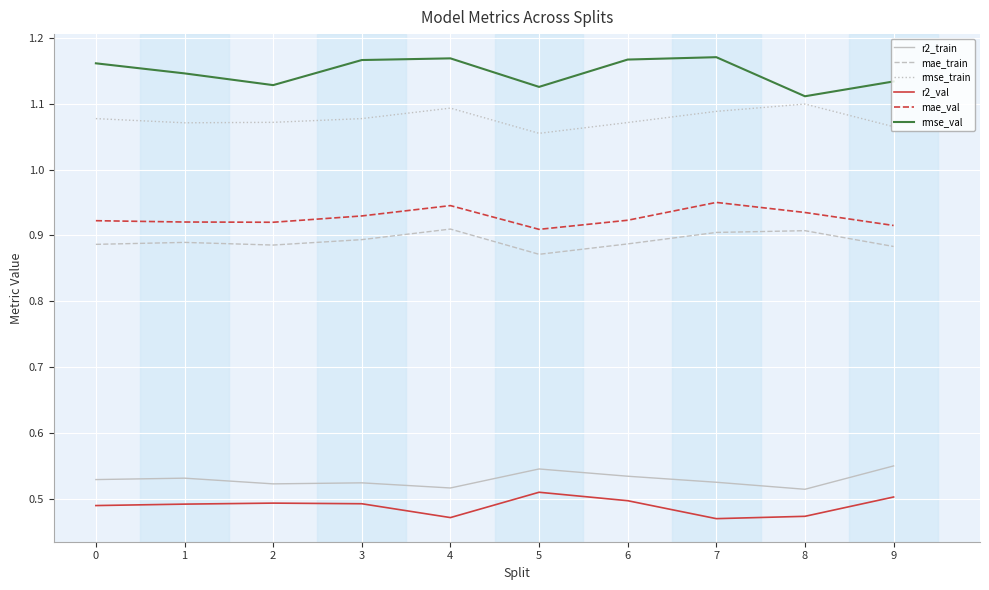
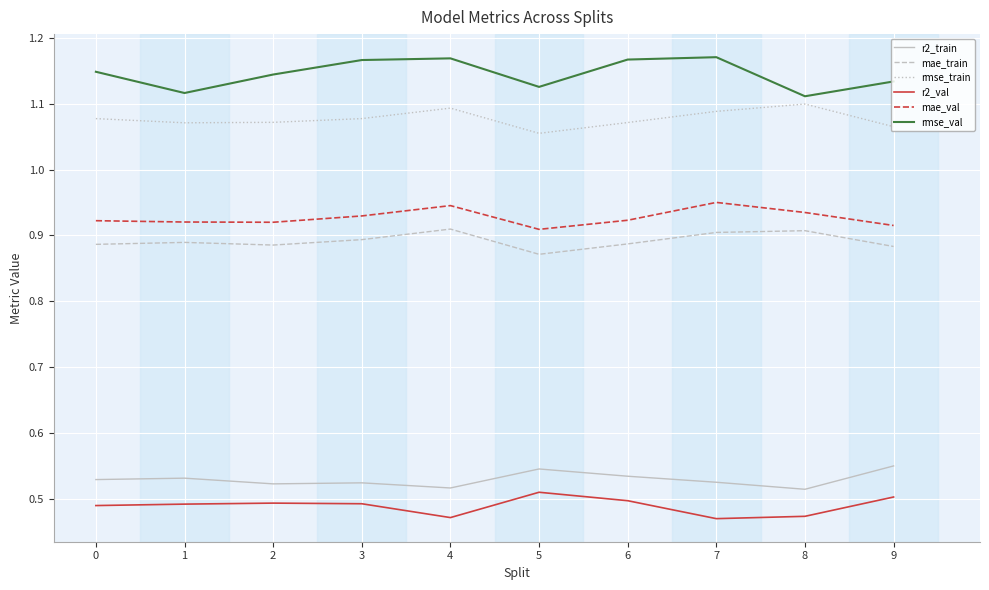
  {
    "rmse_val": {
-     "0": 1.16,
-     "1": 1.15,
-     "2": 1.13,
+     "0": 1.15,
+     "1": 1.12,
+     "2": 1.14,
      "3": 1.17,
      "4": 1.17,
      "5": 1.13,
      "6": 1.17,
      "7": 1.17,
      "8": 1.11
    }
  }
